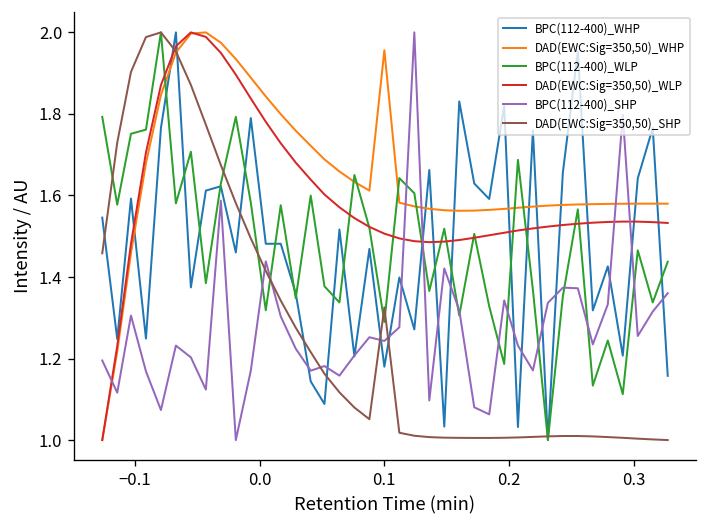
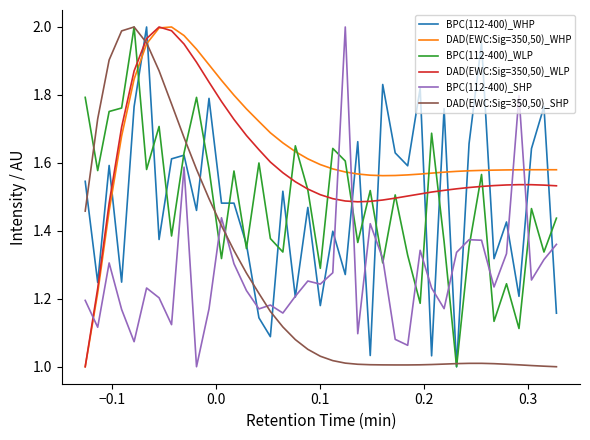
  {
    "BPC(112-400)_WHP": {
      "0.1": 1.18
    },
    "DAD(EWC:Sig=350,50)_WHP": {
-     "0.1": 1.96
+     "0.1": 1.59
    },
    "BPC(112-400)_WLP": {
      "0.1": 1.29
    },
    "DAD(EWC:Sig=350,50)_WLP": {
      "0.1": 1.51
    },
    "BPC(112-400)_SHP": {
      "0.1": 1.24
    },
    "DAD(EWC:Sig=350,50)_SHP": {
-     "0.1": 1.33
+     "0.1": 1.03
    }
  }
